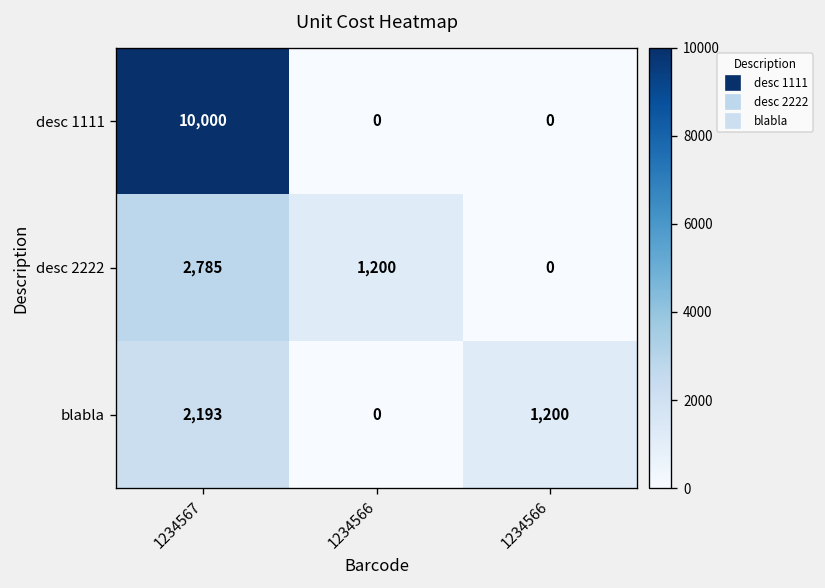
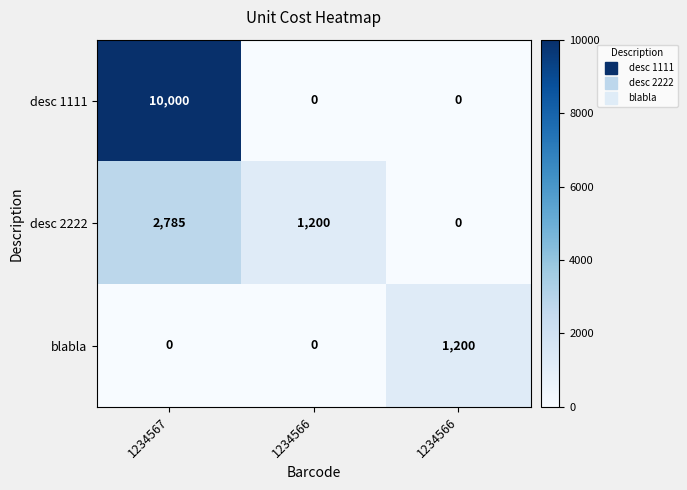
  {
    "desc 1111": {
      "1234567": "10,000"
    },
    "desc 2222": {
      "1234567": "2,785"
    },
    "blabla": {
-     "1234567": "2,193"
+     "1234567": "0"
    }
  }
